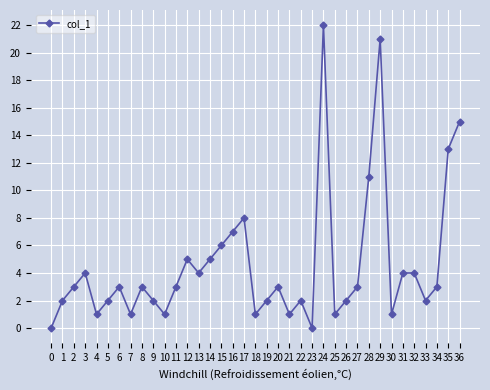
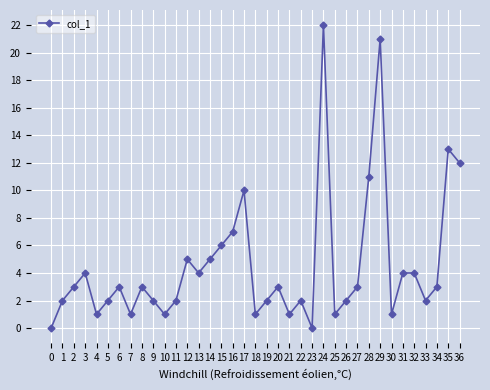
  {
    "0": 0,
    "1": 2,
    "2": 3,
    "3": 4,
    "4": 1,
    "5": 2,
    "6": 3,
    "7": 1,
    "8": 3,
    "9": 2,
    "10": 1,
-   "11": 3,
+   "11": 2,
    "12": 5,
    "13": 4,
    "14": 5,
    "15": 6,
    "16": 7,
-   "17": 8,
+   "17": 10,
    "18": 1,
    "19": 2,
    "20": 3,
    "21": 1,
    "22": 2,
    "23": 0,
    "24": 22,
    "25": 1,
    "26": 2,
    "27": 3,
    "28": 11,
    "29": 21,
    "30": 1,
    "31": 4,
    "32": 4,
    "33": 2,
    "34": 3,
    "35": 13,
-   "36": 15
+   "36": 12
  }
